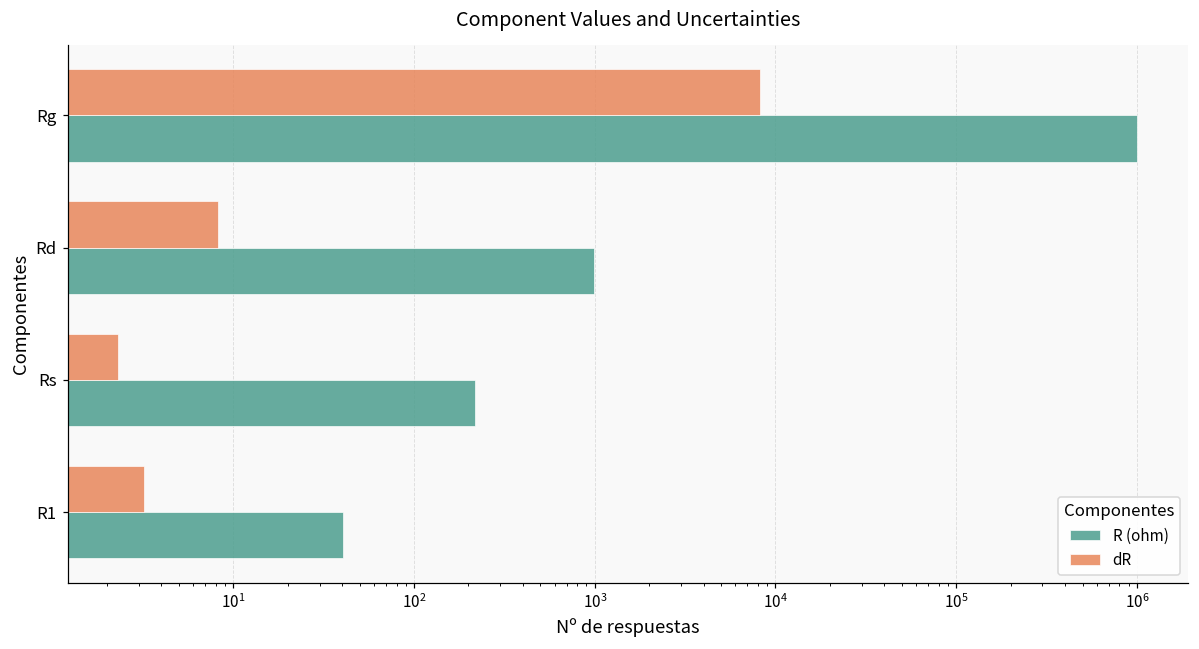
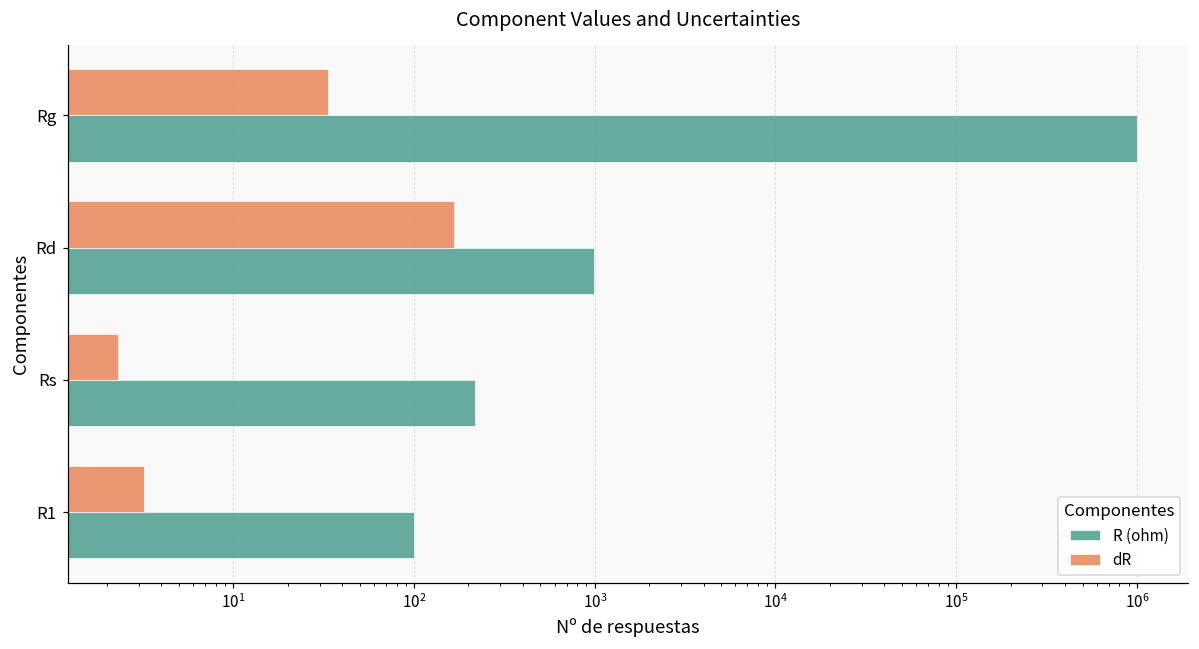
  {
    "R (ohm)": {
      "Rg": 1000000,
      "Rd": 1000,
      "Rs": 220,
-     "R1": 40
+     "R1": 100
    },
    "dR": {
-     "Rg": 8000,
-     "Rd": 8,
+     "Rg": 34,
+     "Rd": 170,
      "Rs": 2.3,
      "R1": 3.2
    }
  }
